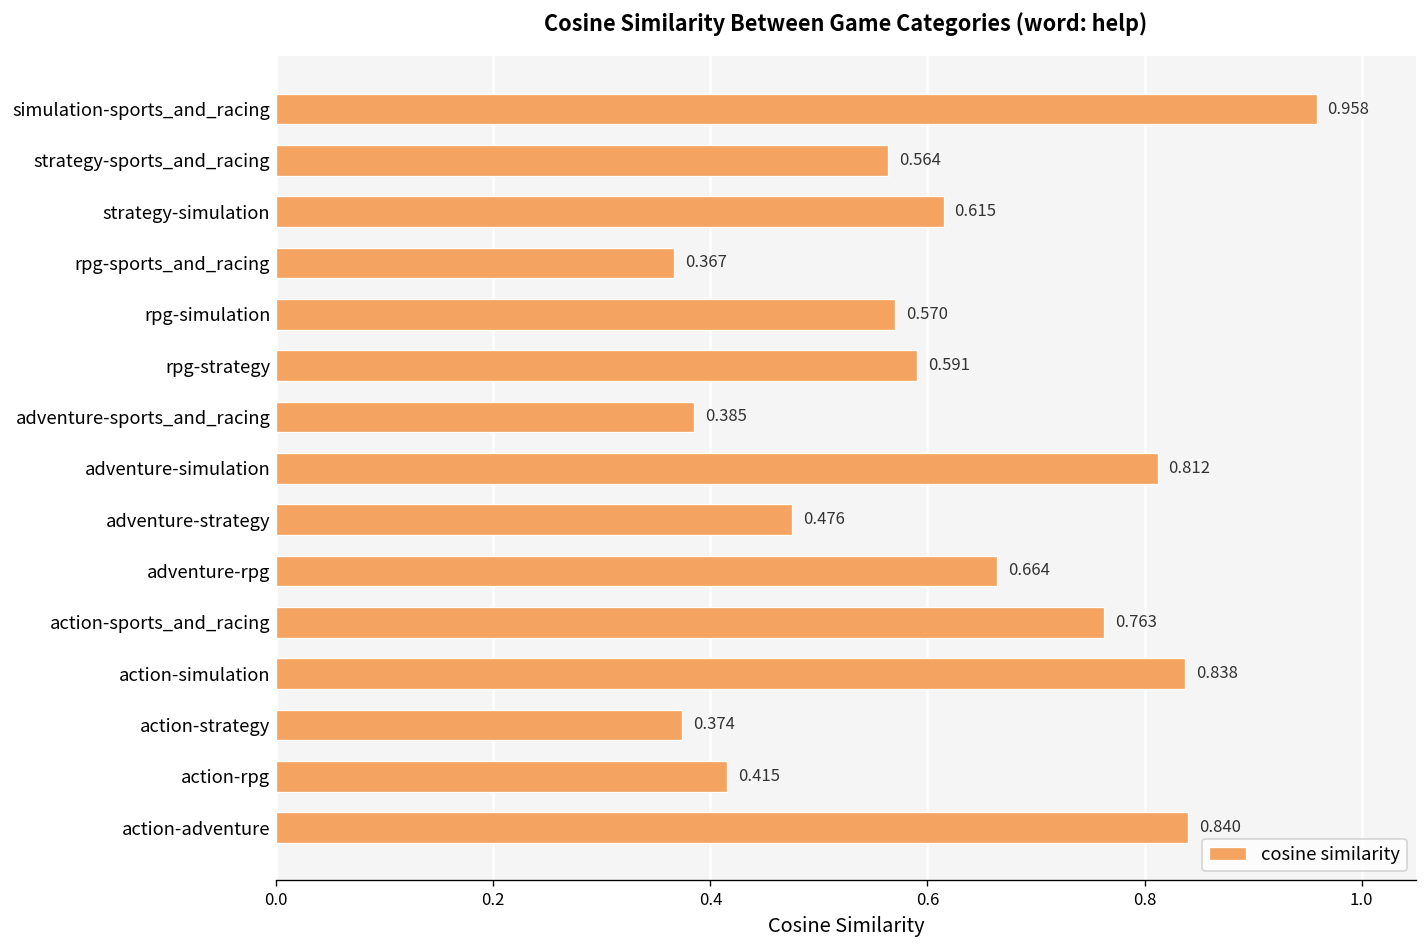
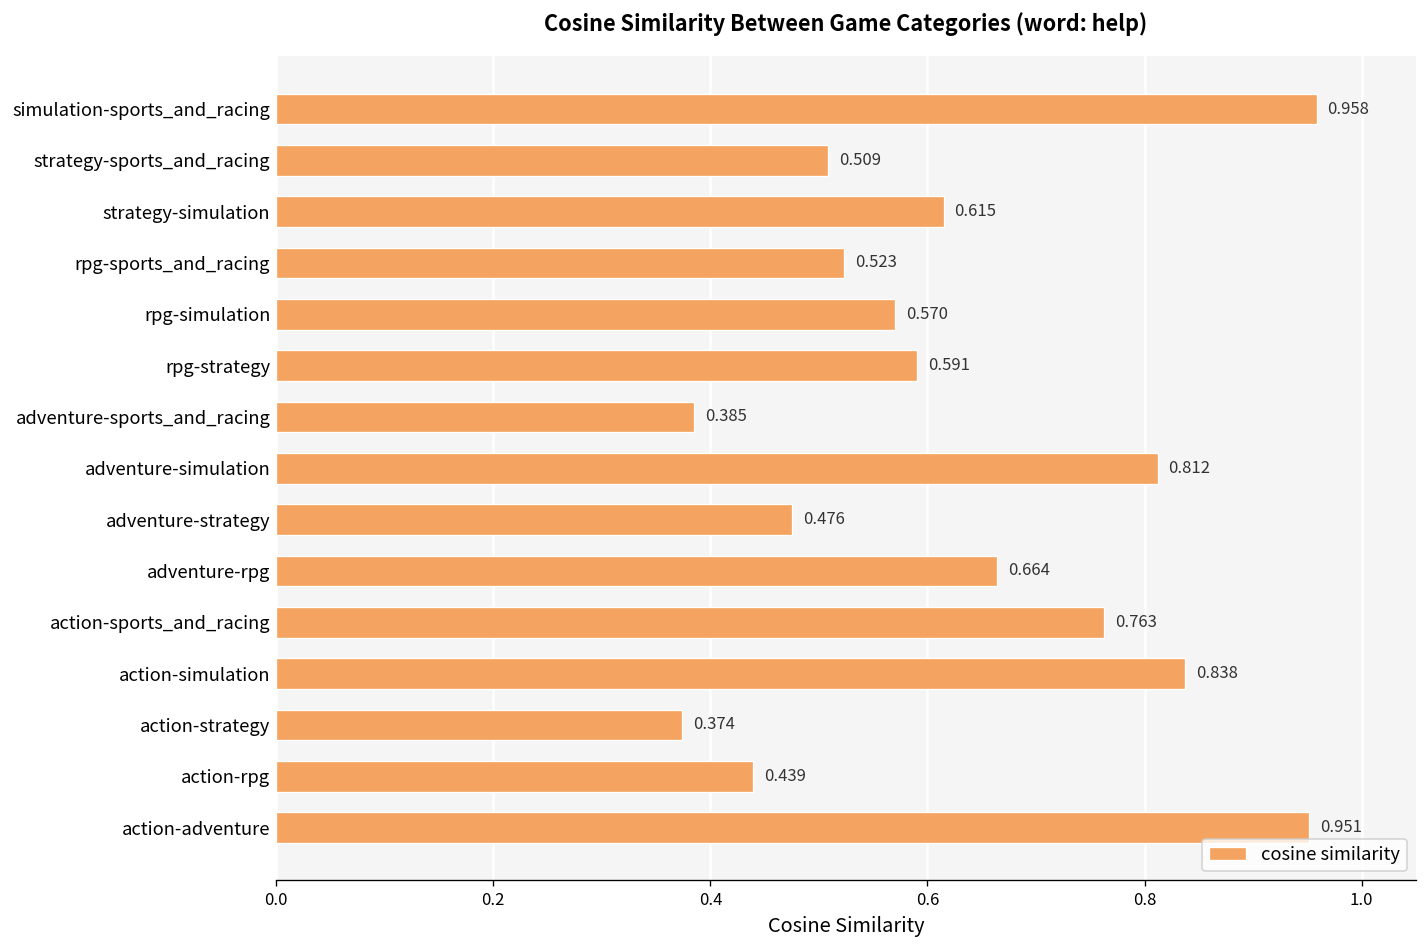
  {
    "simulation-sports_and_racing": 0.958,
-   "strategy-sports_and_racing": 0.564,
+   "strategy-sports_and_racing": 0.509,
    "strategy-simulation": 0.615,
-   "rpg-sports_and_racing": 0.367,
+   "rpg-sports_and_racing": 0.523,
    "rpg-simulation": 0.570,
    "rpg-strategy": 0.591,
    "adventure-sports_and_racing": 0.385,
    "adventure-simulation": 0.812,
    "adventure-strategy": 0.476,
    "adventure-rpg": 0.664,
    "action-sports_and_racing": 0.763,
    "action-simulation": 0.838,
    "action-strategy": 0.374,
-   "action-rpg": 0.415,
-   "action-adventure": 0.840
+   "action-rpg": 0.439,
+   "action-adventure": 0.951
  }
